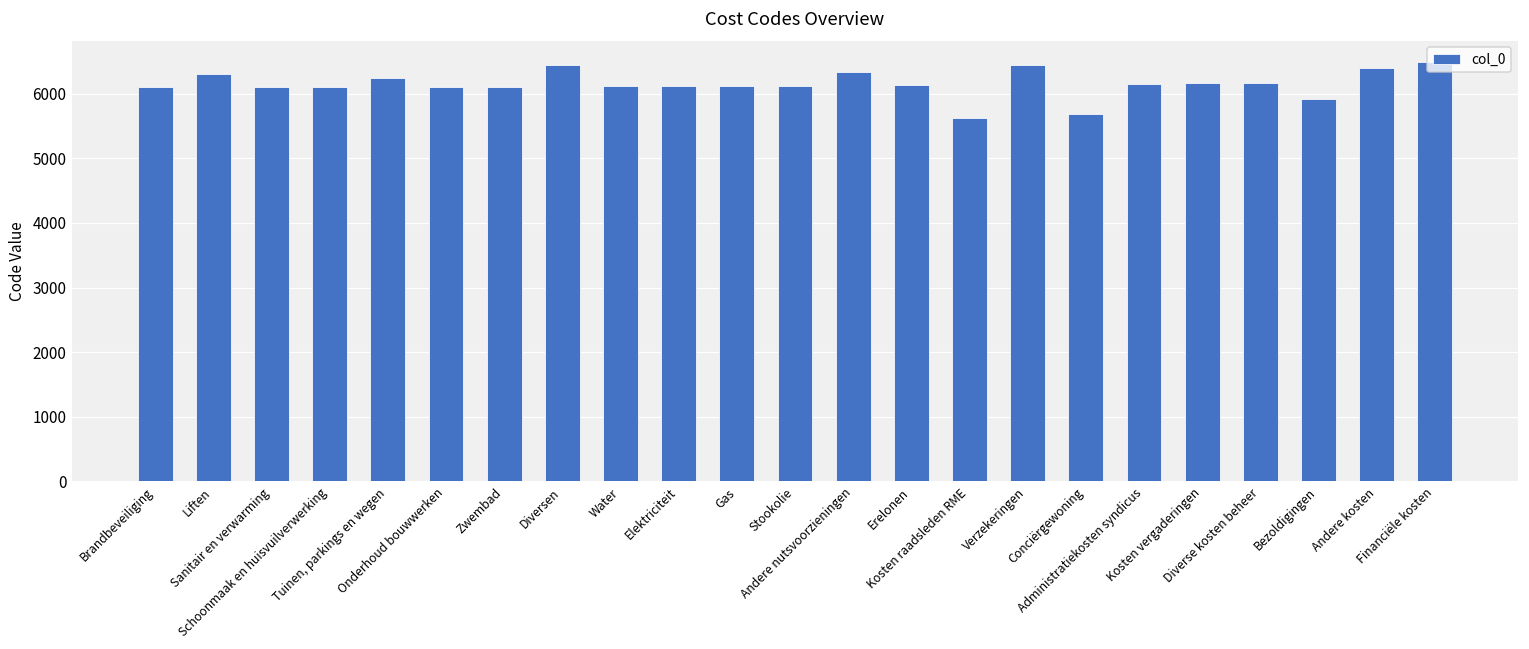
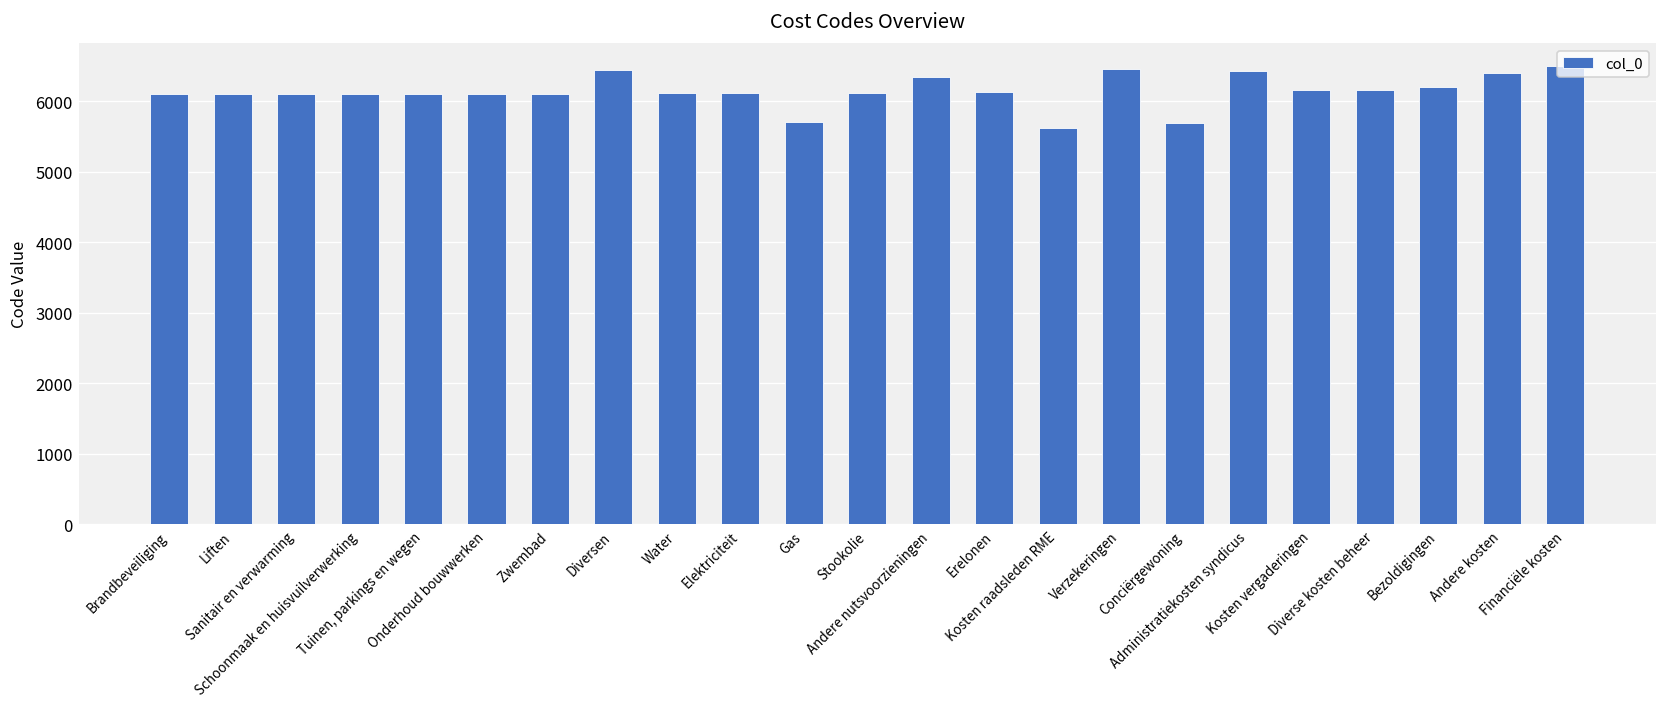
  {
    "Brandbeveiliging": 6100,
-   "Liften": 6300,
+   "Liften": 6100,
    "Sanitair en verwarming": 6100,
    "Schoonmaak en huisvuilverwerking": 6100,
-   "Tuinen, parkings en wegen": 6200,
+   "Tuinen, parkings en wegen": 6100,
    "Onderhoud bouwwerken": 6100,
    "Zwembad": 6100,
    "Diversen": 6400,
    "Water": 6100,
    "Elektriciteit": 6100,
-   "Gas": 6100,
+   "Gas": 5700,
    "Stookolie": 6100,
    "Andere nutsvoorzieningen": 6300,
    "Erelonen": 6100,
    "Kosten raadsleden RME": 5600,
    "Verzekeringen": 6500,
    "Conciërgewoning": 5700,
-   "Administratiekosten syndicus": 6200,
+   "Administratiekosten syndicus": 6400,
    "Kosten vergaderingen": 6200,
    "Diverse kosten beheer": 6200,
-   "Bezoldigingen": 5900,
+   "Bezoldigingen": 6200,
    "Andere kosten": 6400
  }
